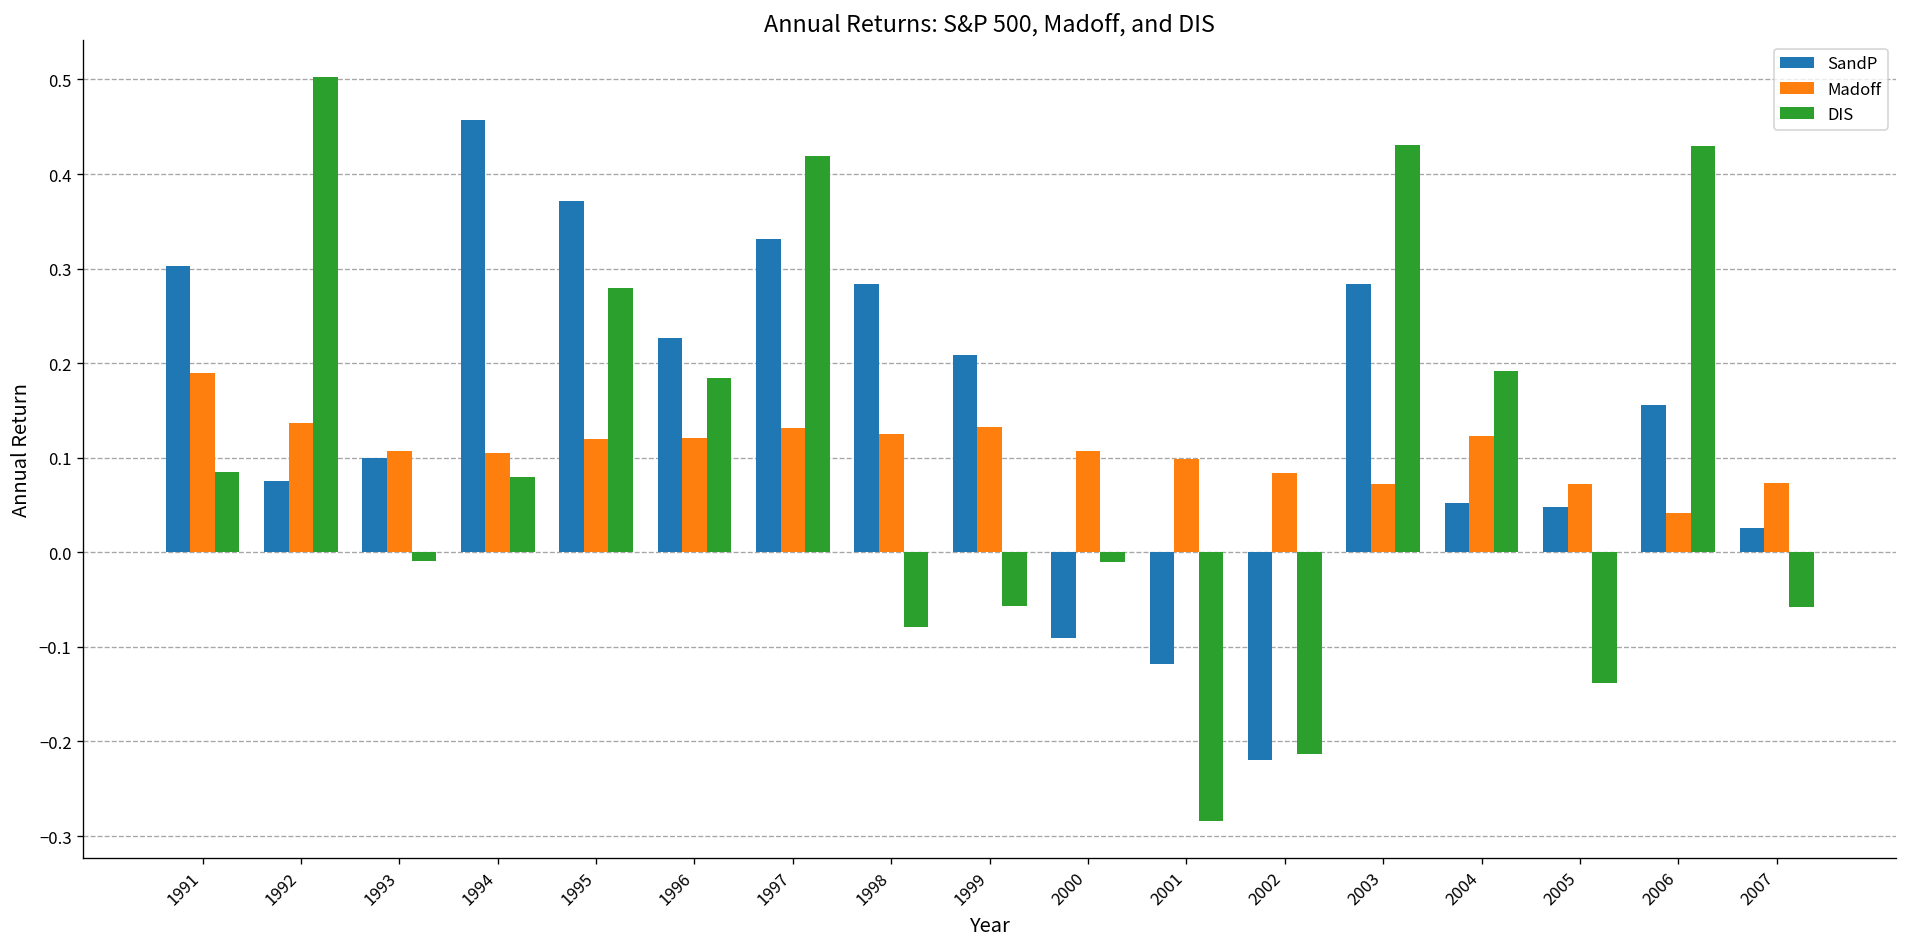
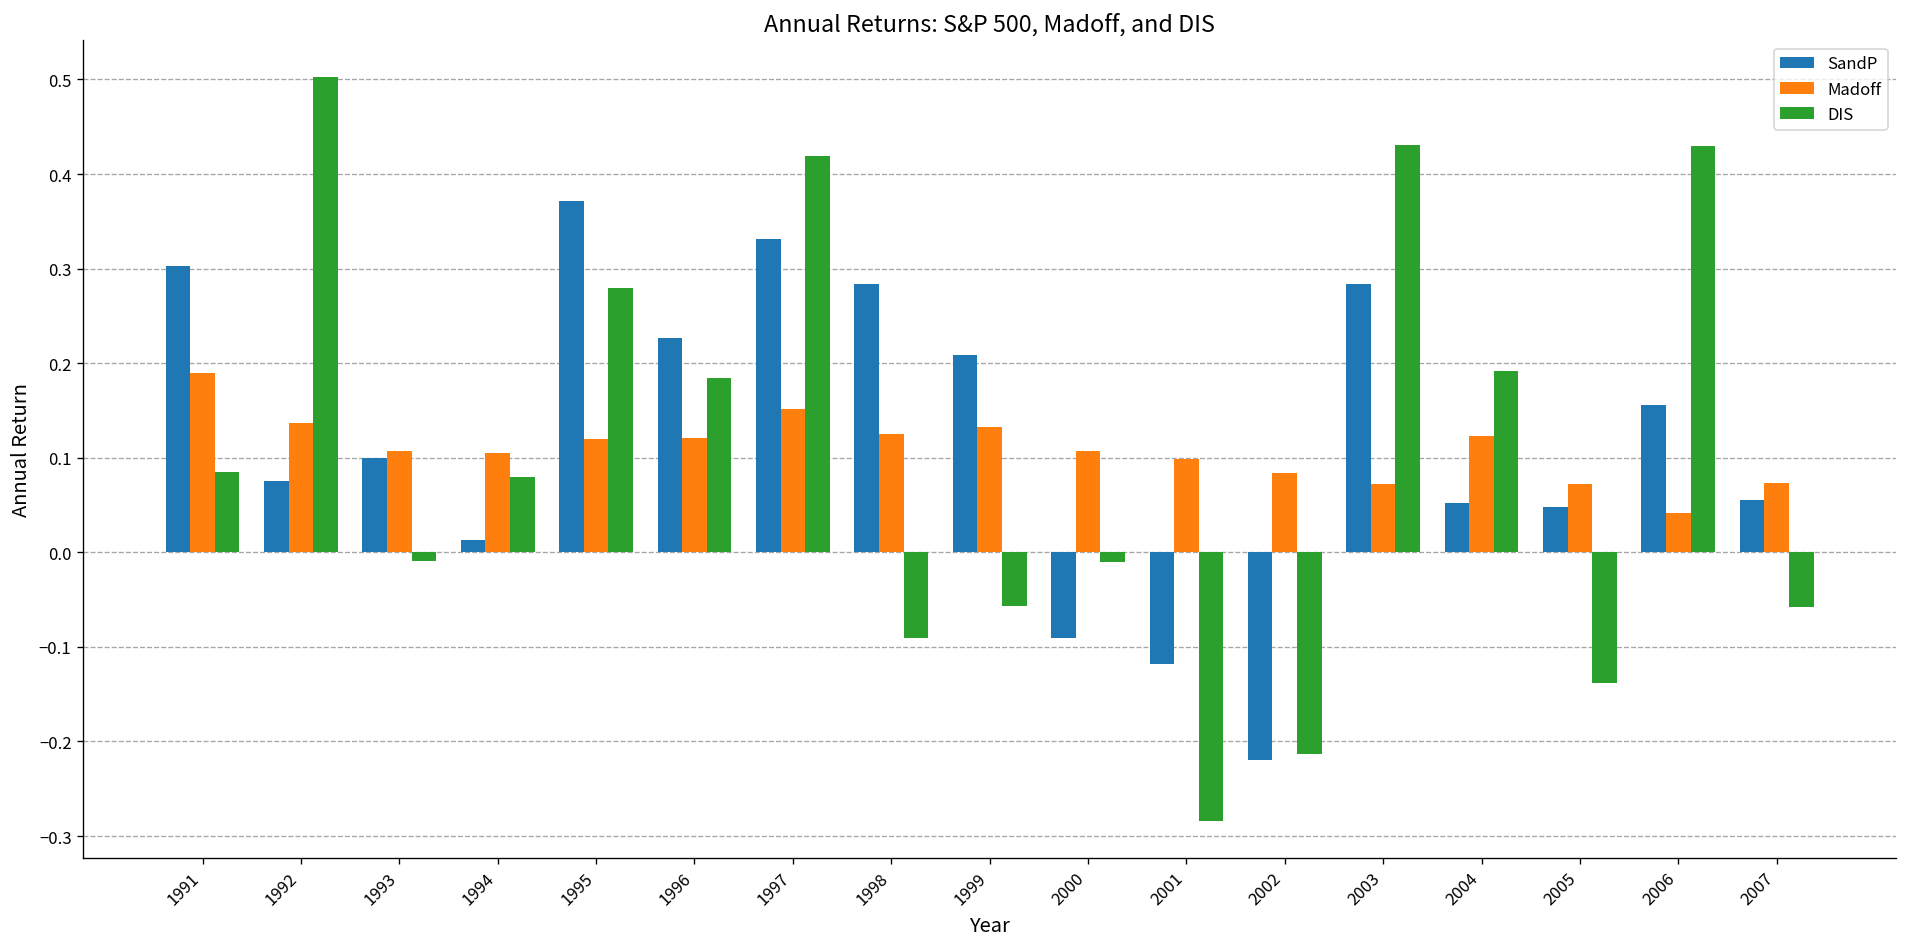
  {
    "SandP": {
      "1991": 0.30,
      "1992": 0.07,
      "1993": 0.10,
-     "1994": 0.46,
+     "1994": 0.01,
      "1995": 0.37,
      "1996": 0.23,
      "1997": 0.33,
      "1998": 0.28,
      "1999": 0.21,
      "2000": -0.09,
      "2001": -0.12,
      "2002": -0.22,
      "2003": 0.28,
      "2004": 0.05,
      "2005": 0.05,
      "2006": 0.16,
-     "2007": 0.03
+     "2007": 0.05
    },
    "Madoff": {
      "1991": 0.19,
      "1992": 0.14,
      "1993": 0.11,
      "1994": 0.11,
      "1995": 0.12,
      "1996": 0.12,
-     "1997": 0.13,
+     "1997": 0.15,
      "1998": 0.13,
      "1999": 0.13,
      "2000": 0.11,
      "2001": 0.10,
      "2002": 0.08,
      "2003": 0.07,
      "2004": 0.12,
      "2005": 0.07,
      "2006": 0.04,
      "2007": 0.07
    },
    "DIS": {
      "1991": 0.09,
      "1992": 0.50,
      "1993": -0.01,
      "1994": 0.08,
      "1995": 0.28,
      "1996": 0.18,
      "1997": 0.42,
-     "1998": -0.08,
+     "1998": -0.09,
      "1999": -0.06,
      "2000": -0.01,
      "2001": -0.28,
      "2002": -0.21,
      "2003": 0.43,
      "2004": 0.19,
      "2005": -0.14,
      "2006": 0.43,
      "2007": -0.06
    }
  }
